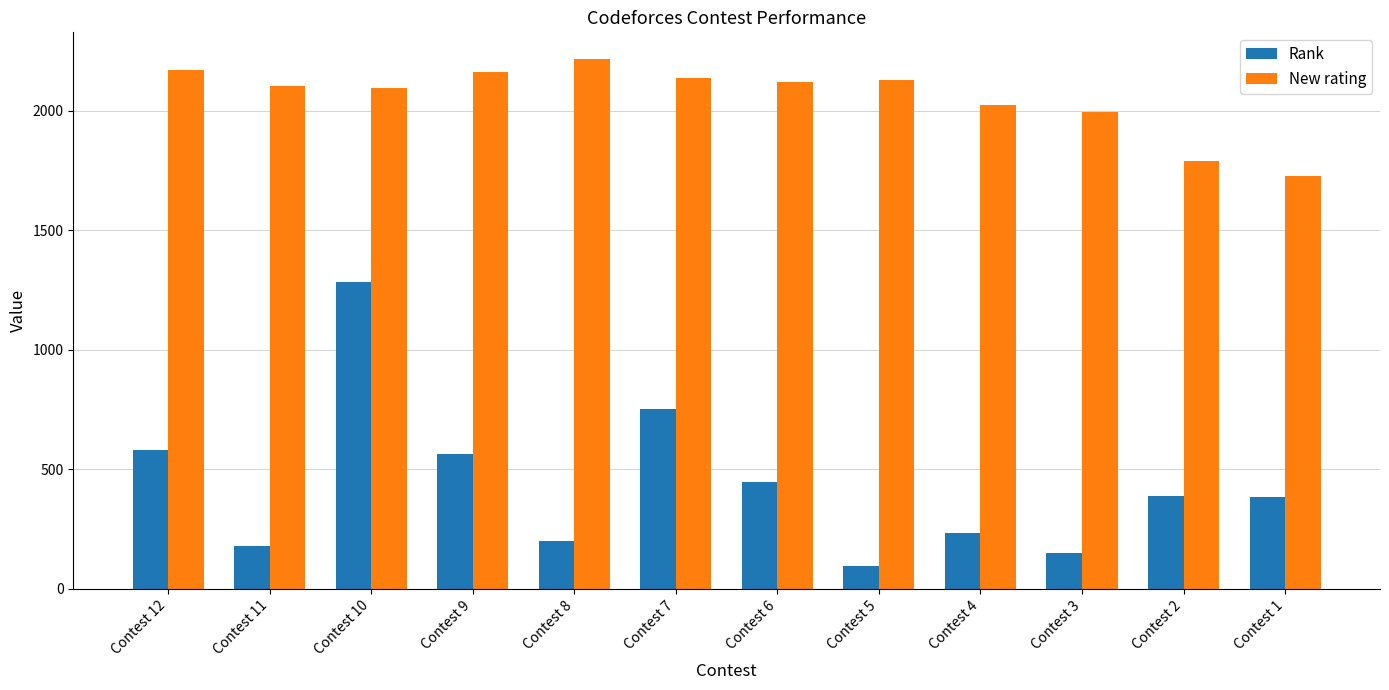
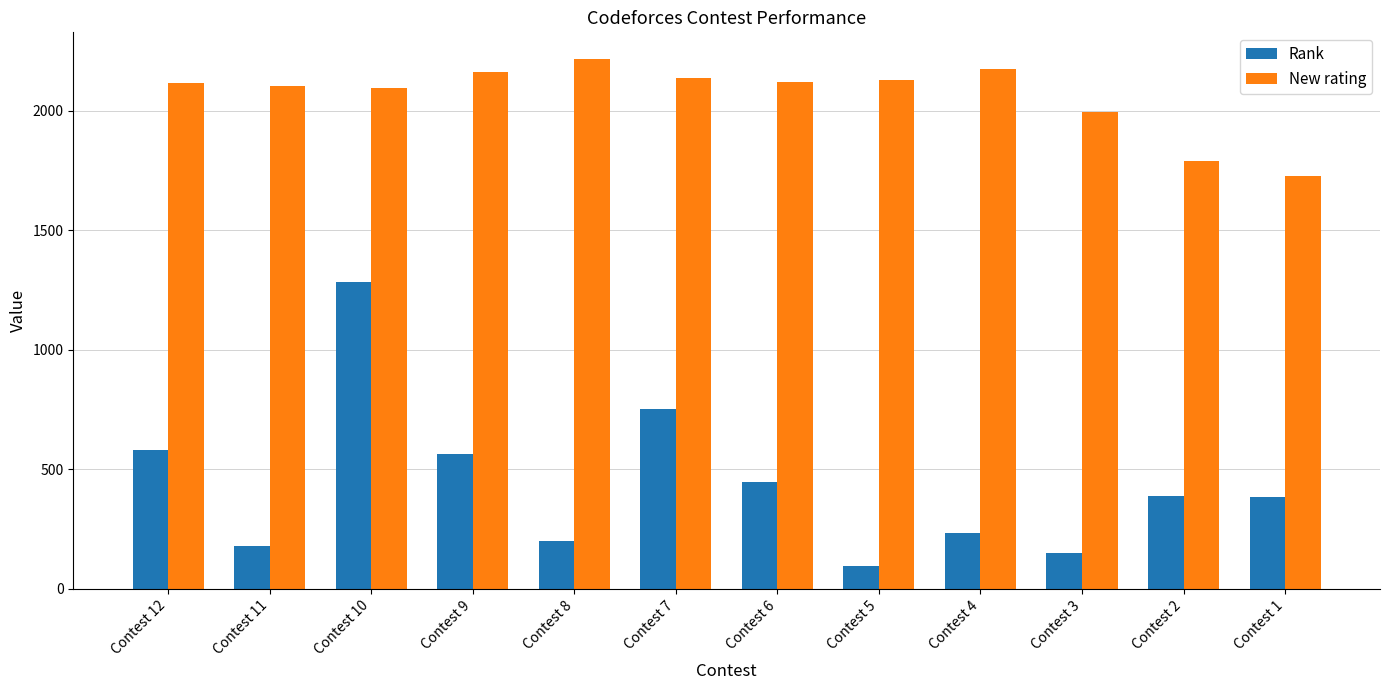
  {
    "Rank": {
      "Contest 12": 580,
      "Contest 11": 180,
      "Contest 10": 1290,
      "Contest 9": 560,
      "Contest 8": 200,
      "Contest 7": 750,
      "Contest 6": 450,
      "Contest 5": 100,
      "Contest 4": 230,
      "Contest 3": 150,
      "Contest 2": 390,
      "Contest 1": 390
    },
    "New rating": {
-     "Contest 12": 2170,
+     "Contest 12": 2120,
      "Contest 11": 2110,
      "Contest 10": 2090,
      "Contest 9": 2170,
      "Contest 8": 2220,
      "Contest 7": 2140,
      "Contest 6": 2120,
      "Contest 5": 2130,
-     "Contest 4": 2020,
+     "Contest 4": 2170,
      "Contest 3": 1990,
      "Contest 2": 1790,
      "Contest 1": 1730
    }
  }
